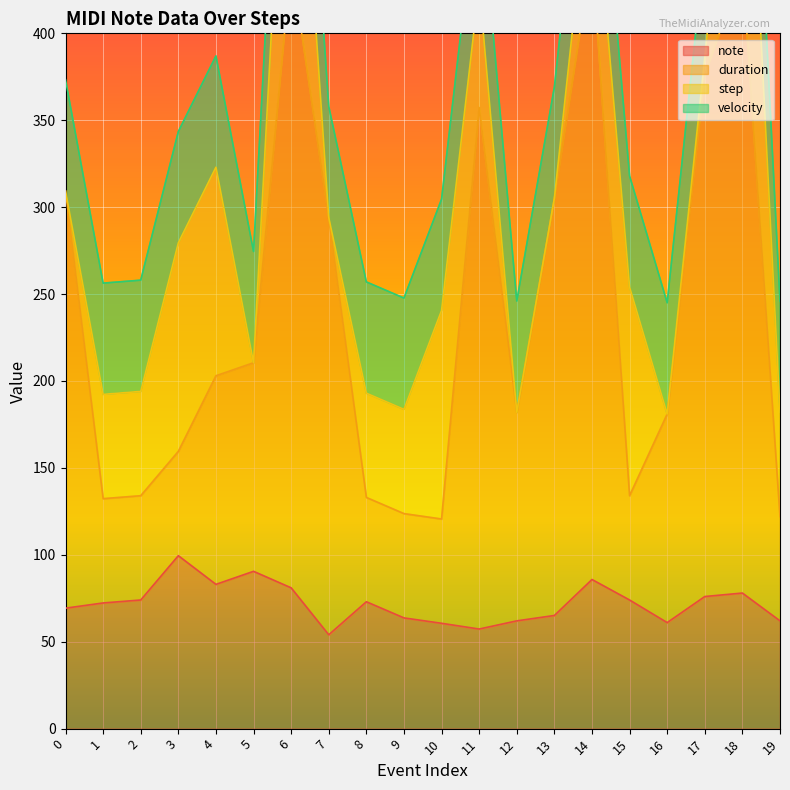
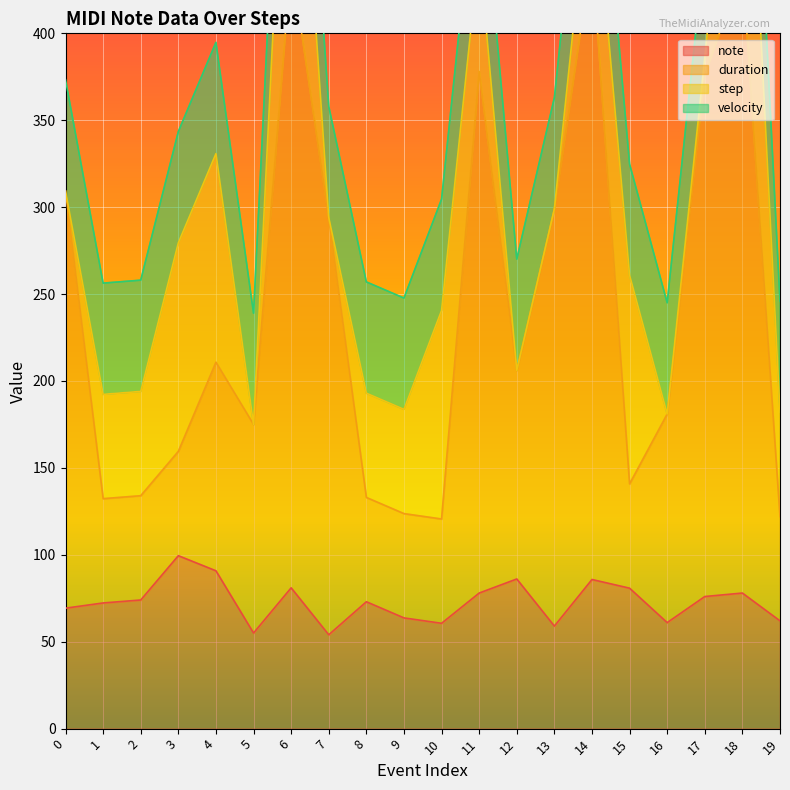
  {
    "note": {
      "0": 69,
      "1": 72,
      "2": 74,
      "3": 100,
-     "4": 83,
-     "5": 91,
+     "4": 91,
+     "5": 55,
      "6": 81,
      "7": 54,
      "8": 73,
      "9": 64,
      "10": 61,
-     "11": 57,
-     "12": 62,
-     "13": 65,
+     "11": 78,
+     "12": 86,
+     "13": 59,
      "14": 86,
-     "15": 74,
+     "15": 81,
      "16": 61,
      "17": 76,
      "18": 78,
      "19": 62
    },
    "velocity": {
      "0": 64,
      "1": 64,
      "2": 64,
      "3": 64,
      "4": 64,
      "5": 64,
      "7": 64,
      "8": 64,
      "9": 64,
      "10": 64,
      "12": 64,
      "13": 64,
      "15": 64,
      "16": 64,
      "19": 64
    }
  }
